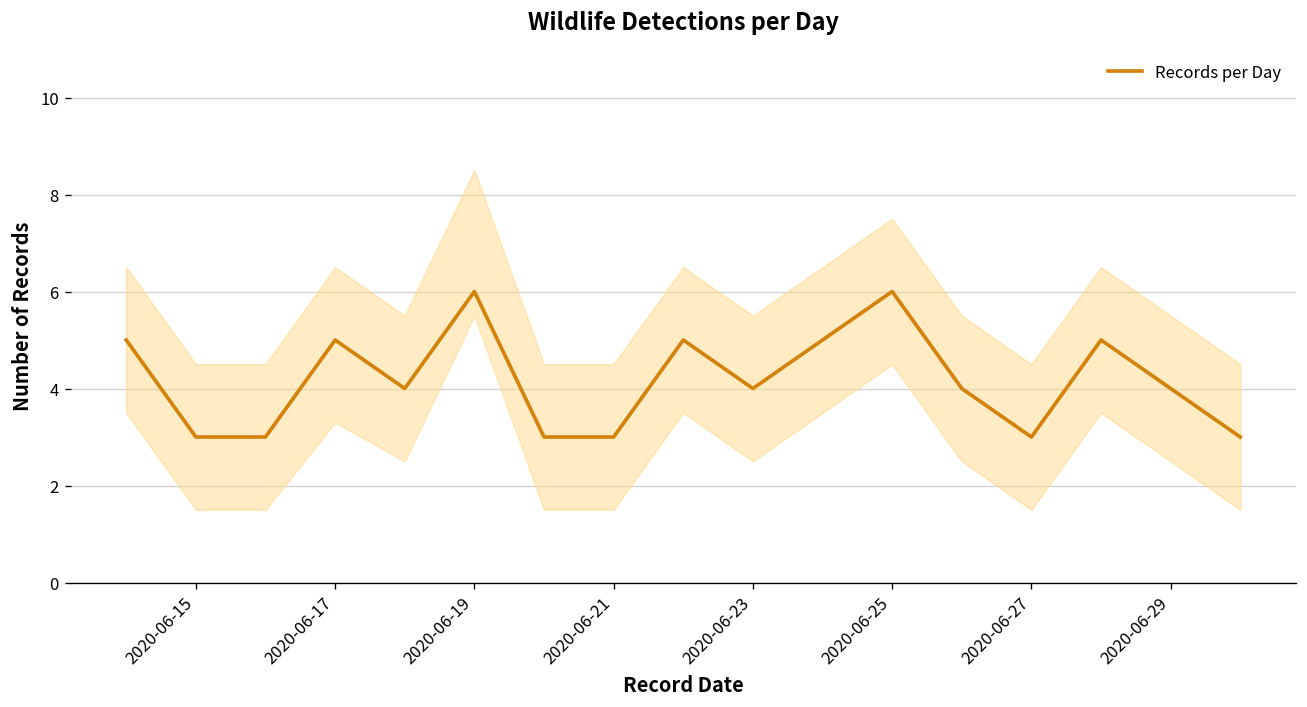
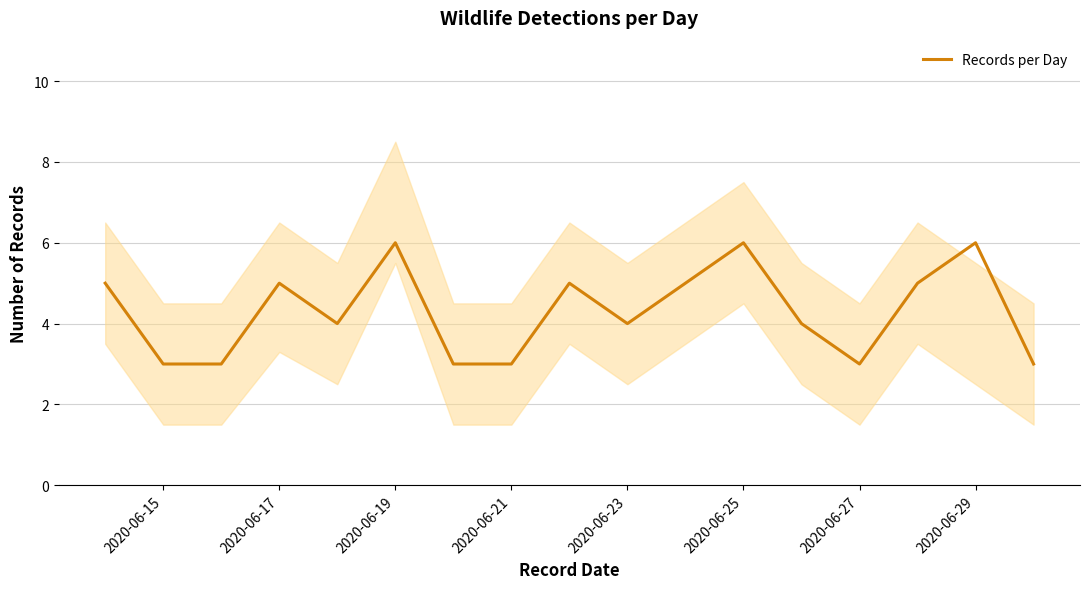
  {
    "Records per Day": {
      "2020-06-15": 3,
      "2020-06-17": 5,
      "2020-06-19": 6,
      "2020-06-21": 3,
      "2020-06-23": 4,
      "2020-06-25": 6,
      "2020-06-27": 3,
-     "2020-06-29": 4
+     "2020-06-29": 6
    }
  }
